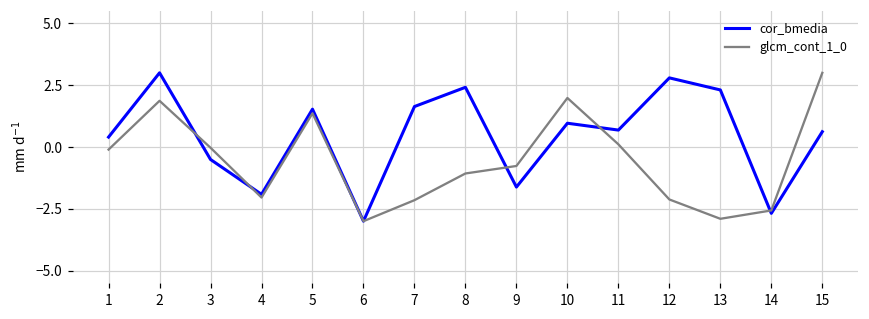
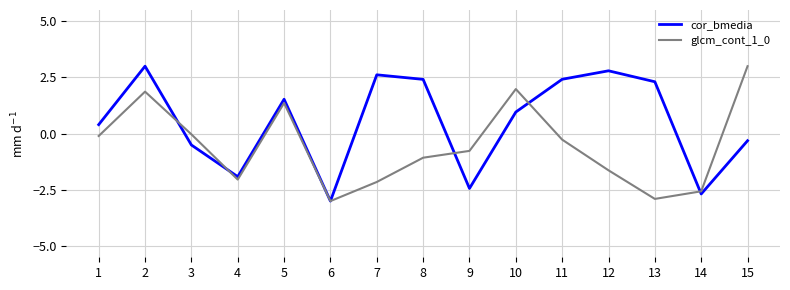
  {
    "cor_bmedia": {
      "1": 0.4,
      "2": 3.0,
      "3": -0.5,
      "4": -1.9,
      "5": 1.5,
-     "7": 1.6,
+     "7": 2.6,
      "8": 2.4,
-     "9": -1.6,
+     "9": -2.4,
      "10": 1.0,
-     "11": 0.7,
+     "11": 2.4,
      "12": 2.8,
      "13": 2.3,
      "14": -2.7,
-     "15": 0.6
+     "15": -0.3
    },
    "glcm_cont_1_0": {
      "1": -0.1,
      "2": 1.9,
      "3": 0.0,
      "4": -2.0,
      "5": 1.4,
      "7": -2.2,
      "8": -1.1,
      "9": -0.8,
      "10": 2.0,
-     "11": 0.1,
-     "12": -2.1,
+     "11": -0.3,
+     "12": -1.6,
      "13": -2.9,
      "14": -2.6,
      "15": 3.0
    }
  }
